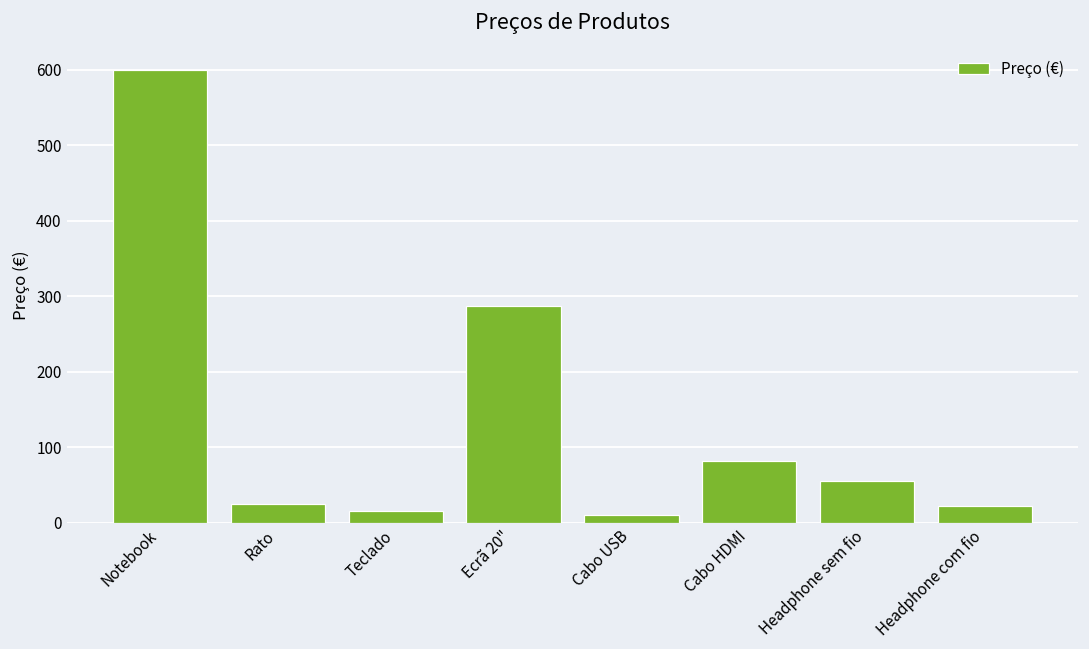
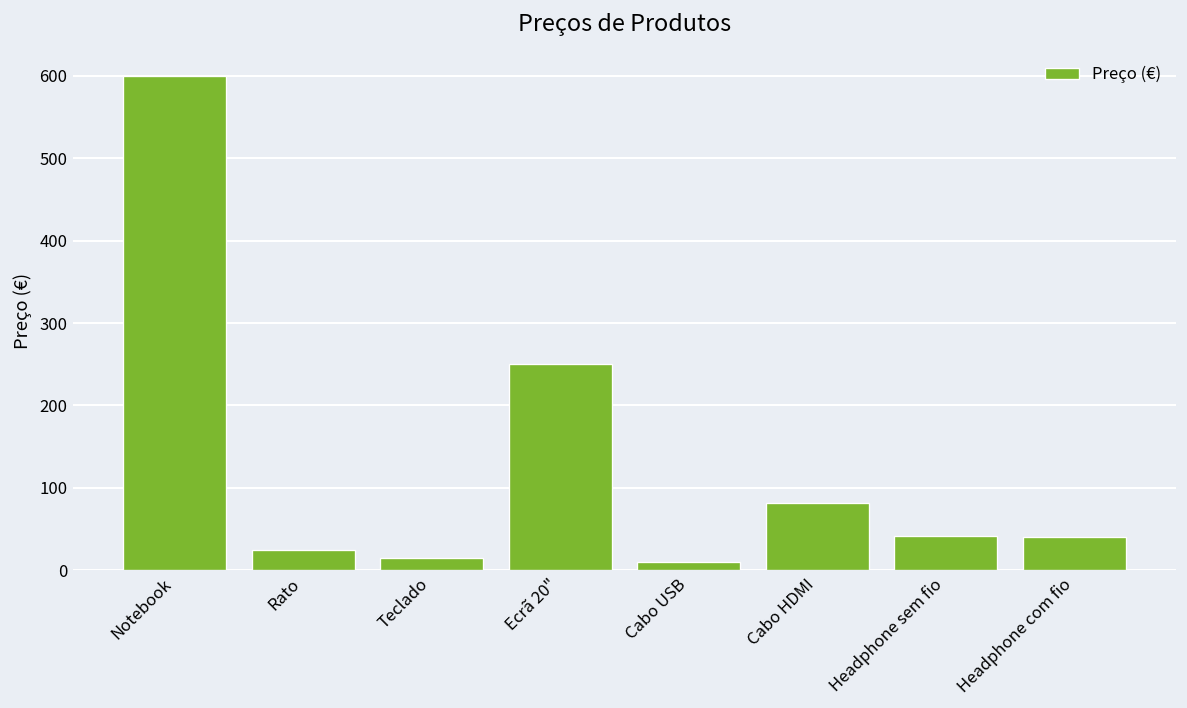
  {
    "Notebook": 600,
    "Rato": 30,
    "Teclado": 20,
-   "Ecrã 20\"": 290,
+   "Ecrã 20\"": 250,
    "Cabo USB": 10,
    "Cabo HDMI": 80,
-   "Headphone sem fio": 60,
-   "Headphone com fio": 20
+   "Headphone sem fio": 40,
+   "Headphone com fio": 40
  }
